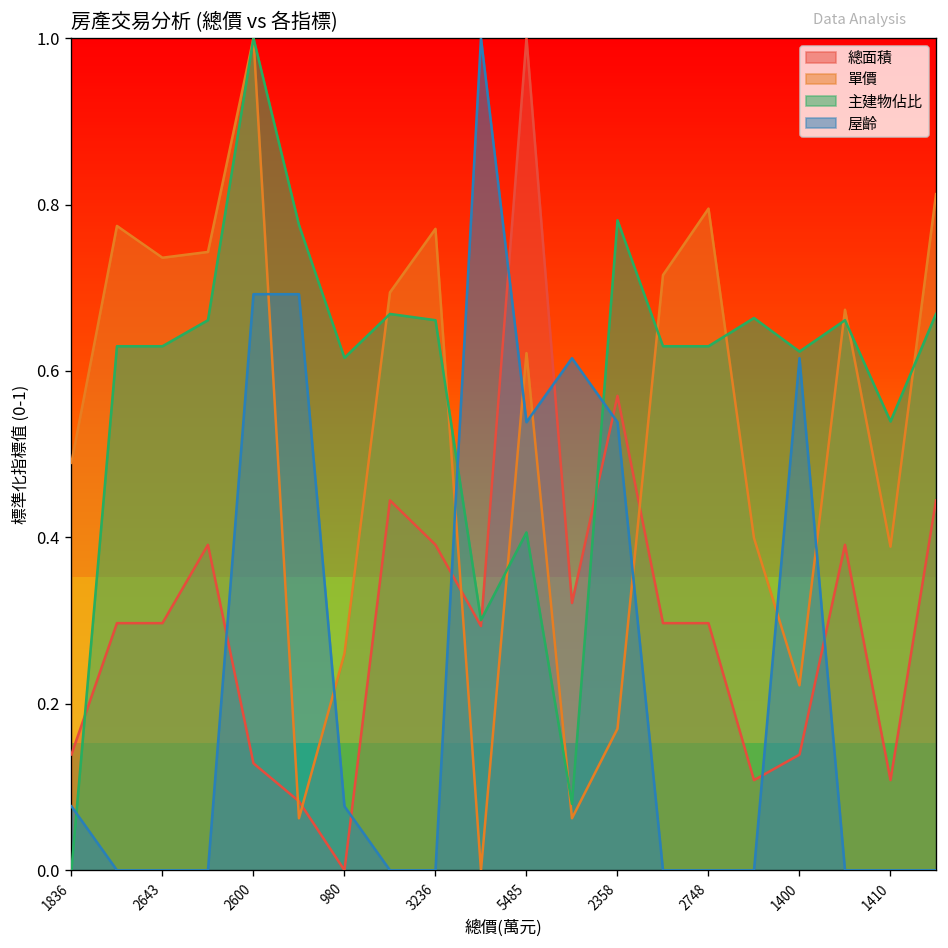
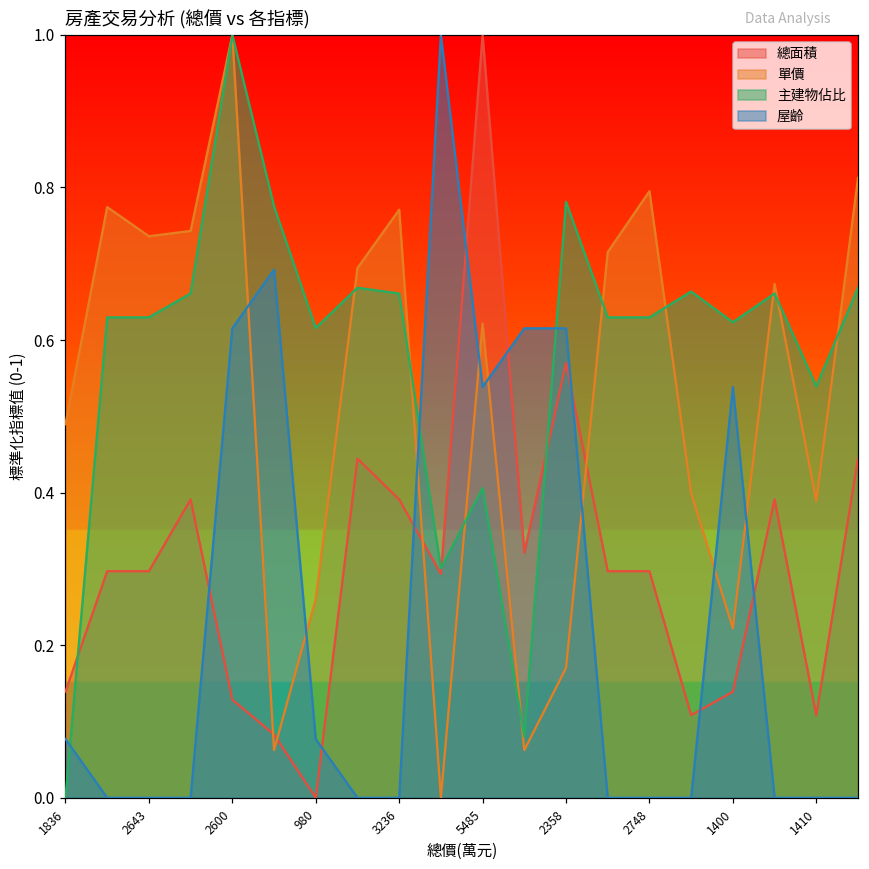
  {
    "主建物佔比": {
      "1836": 0.00,
      "2643": 0.63,
      "980": 0.62,
      "3236": 0.66,
      "5485": 0.41,
      "2358": 0.78,
      "2748": 0.63,
      "1400": 0.62,
      "1410": 0.54
    },
    "屋齡": {
      "1836": 0.08,
      "2643": 0.00,
-     "2600": 0.69,
+     "2600": 0.62,
      "980": 0.08,
      "3236": 0.00,
      "5485": 0.54,
-     "2358": 0.54,
+     "2358": 0.62,
      "2748": 0.00,
-     "1400": 0.62,
+     "1400": 0.54,
      "1410": 0.00
    }
  }
